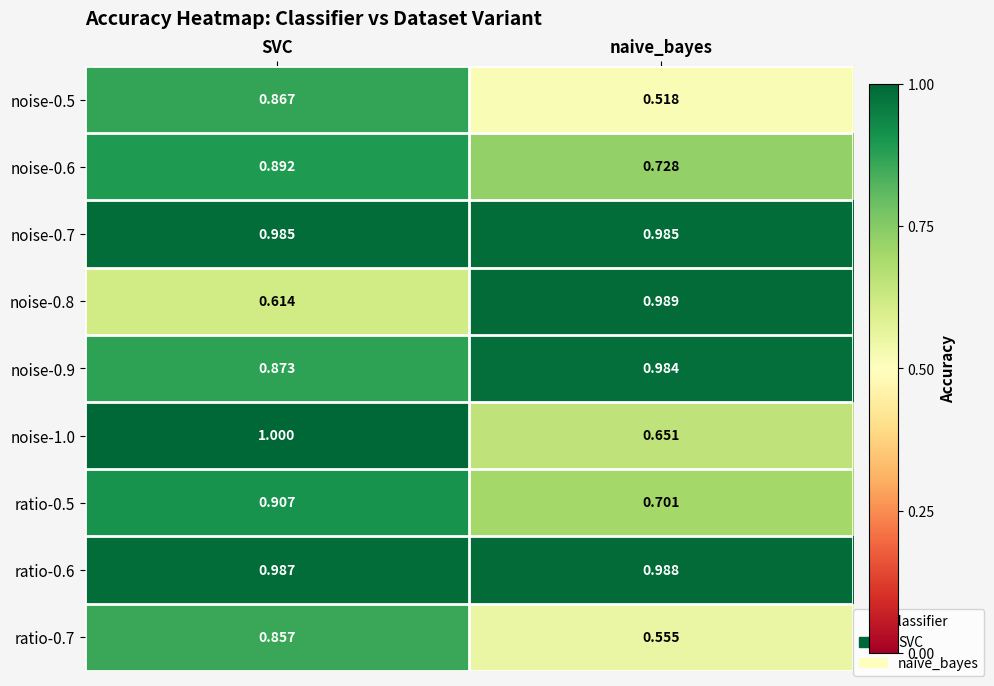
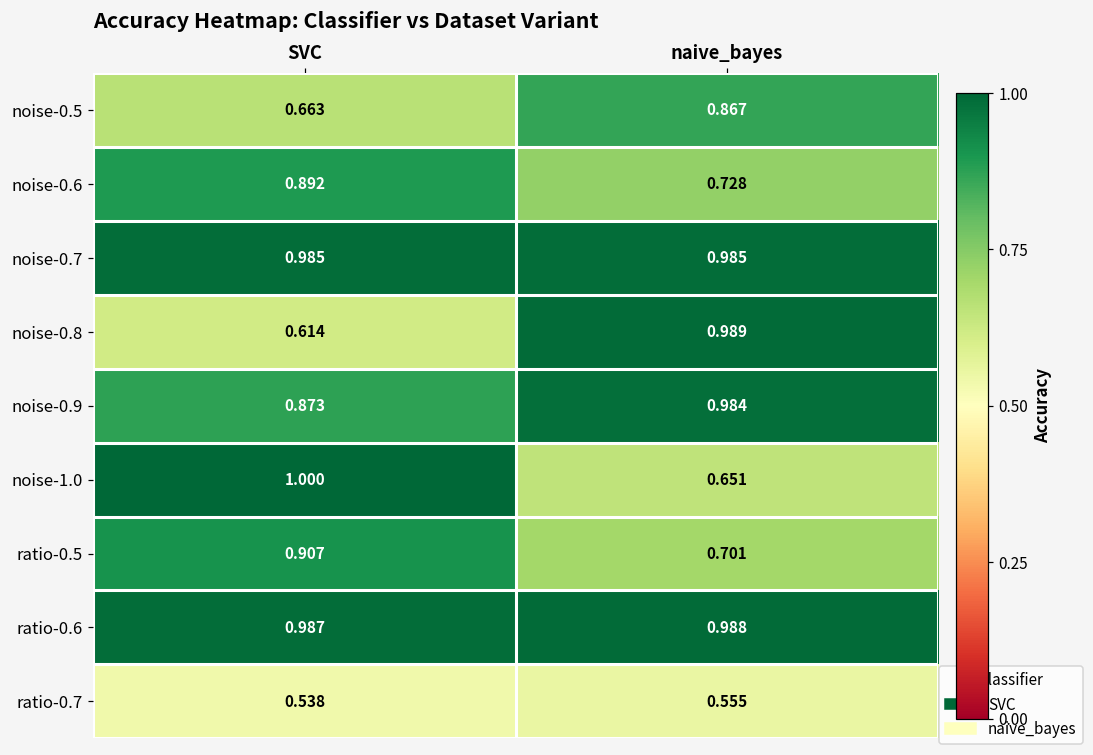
  {
    "noise-0.5": {
-     "SVC": 0.867,
-     "naive_bayes": 0.518
+     "SVC": 0.663,
+     "naive_bayes": 0.867
    },
    "noise-0.6": {
      "SVC": 0.892,
      "naive_bayes": 0.728
    },
    "noise-0.7": {
      "SVC": 0.985,
      "naive_bayes": 0.985
    },
    "noise-0.8": {
      "SVC": 0.614,
      "naive_bayes": 0.989
    },
    "noise-0.9": {
      "SVC": 0.873,
      "naive_bayes": 0.984
    },
    "noise-1.0": {
      "SVC": 1.000,
      "naive_bayes": 0.651
    },
    "ratio-0.5": {
      "SVC": 0.907,
      "naive_bayes": 0.701
    },
    "ratio-0.6": {
      "SVC": 0.987,
      "naive_bayes": 0.988
    },
    "ratio-0.7": {
-     "SVC": 0.857,
+     "SVC": 0.538,
      "naive_bayes": 0.555
    }
  }
